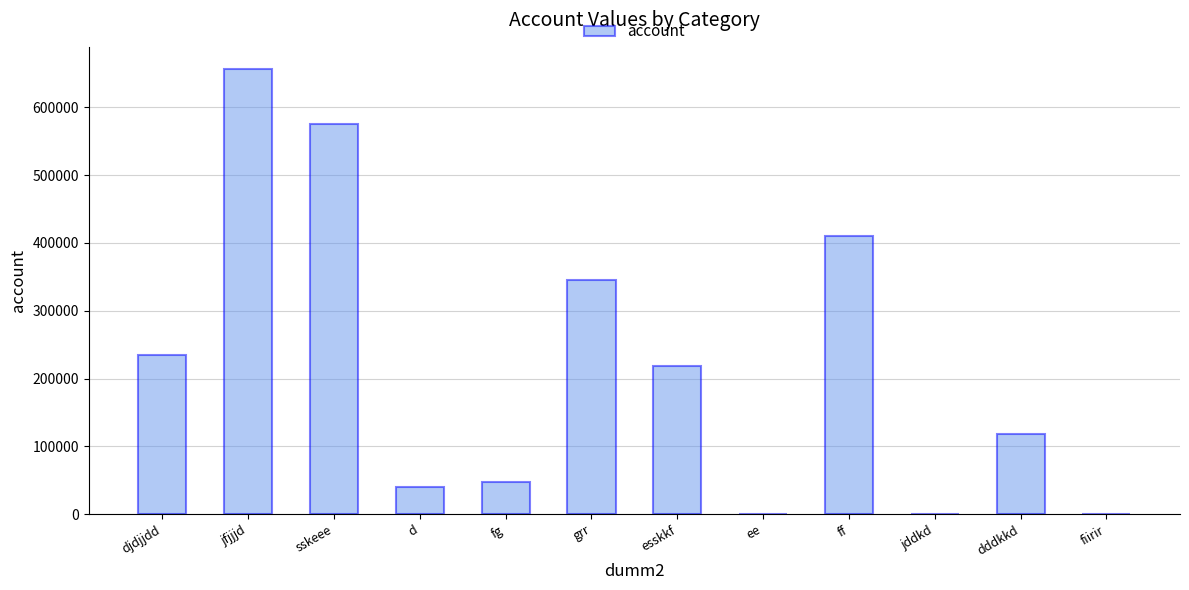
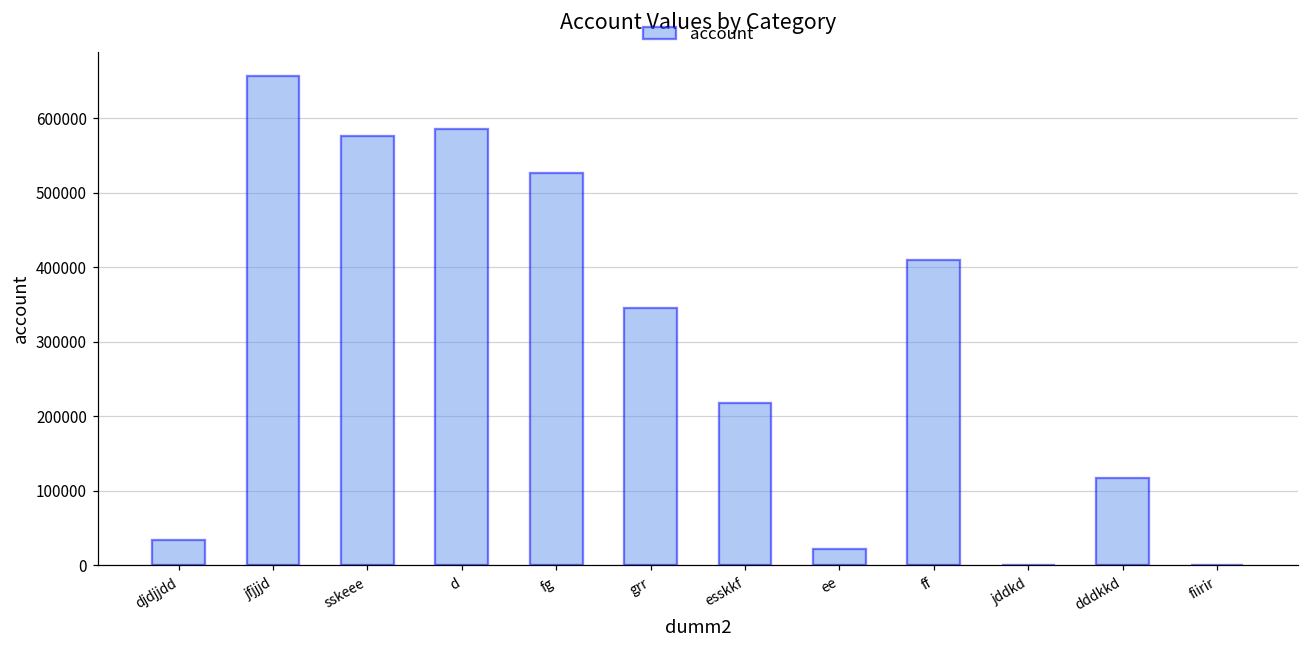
  {
-   "djdjjdd": 230000,
+   "djdjjdd": 30000,
    "jfjjjd": 660000,
    "sskeee": 580000,
-   "d": 40000,
-   "fg": 50000,
+   "d": 590000,
+   "fg": 530000,
    "grr": 340000,
    "esskkf": 220000,
-   "ee": 0,
+   "ee": 20000,
    "ff": 410000,
    "dddkkd": 120000
  }
